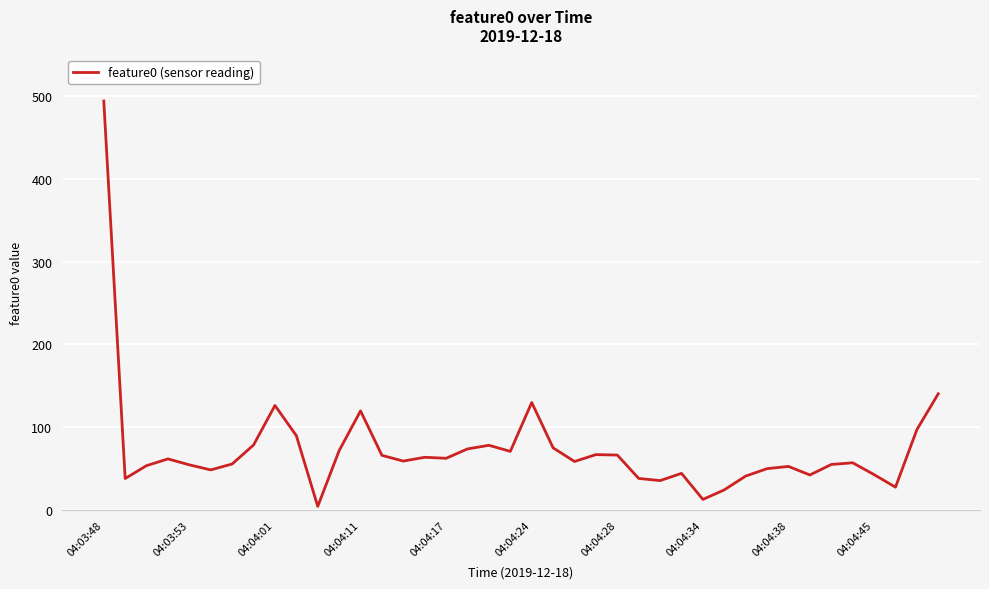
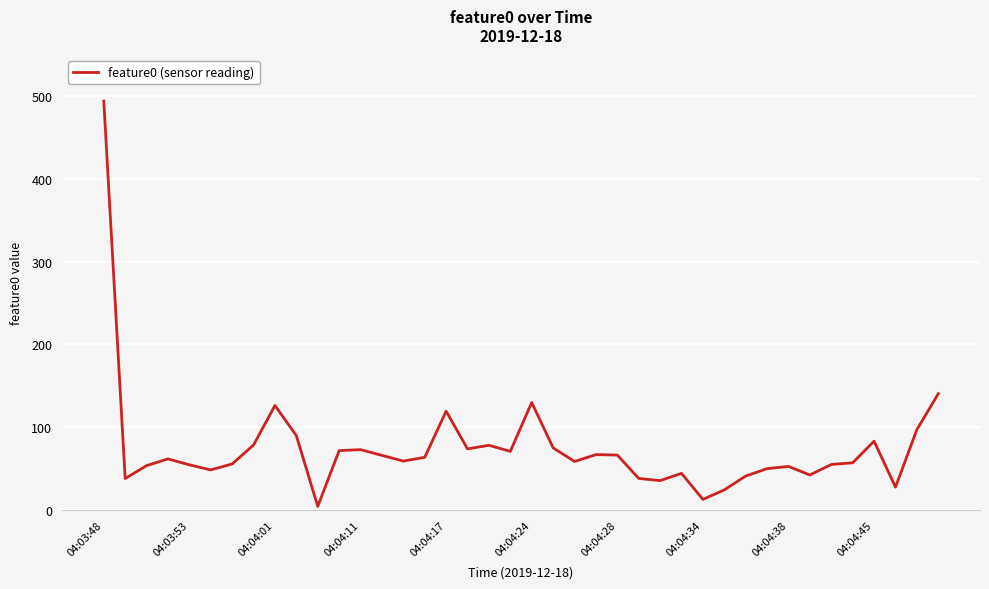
  {
    "04:03:48": 490,
    "04:03:53": 50,
    "04:04:01": 130,
-   "04:04:11": 120,
-   "04:04:17": 60,
+   "04:04:11": 70,
+   "04:04:17": 120,
    "04:04:24": 130,
    "04:04:28": 70,
    "04:04:34": 10,
    "04:04:38": 50,
-   "04:04:45": 40
+   "04:04:45": 80
  }
